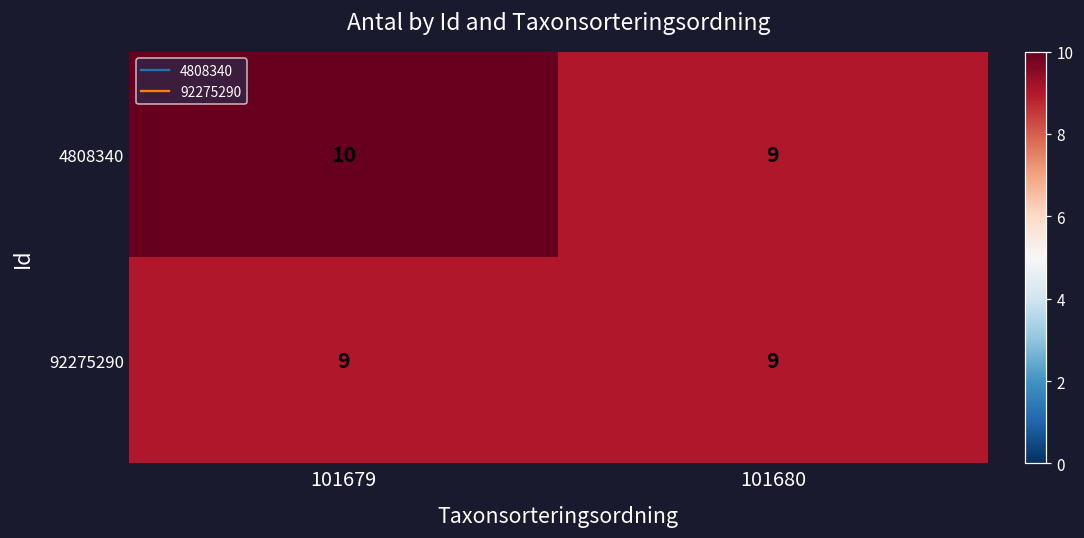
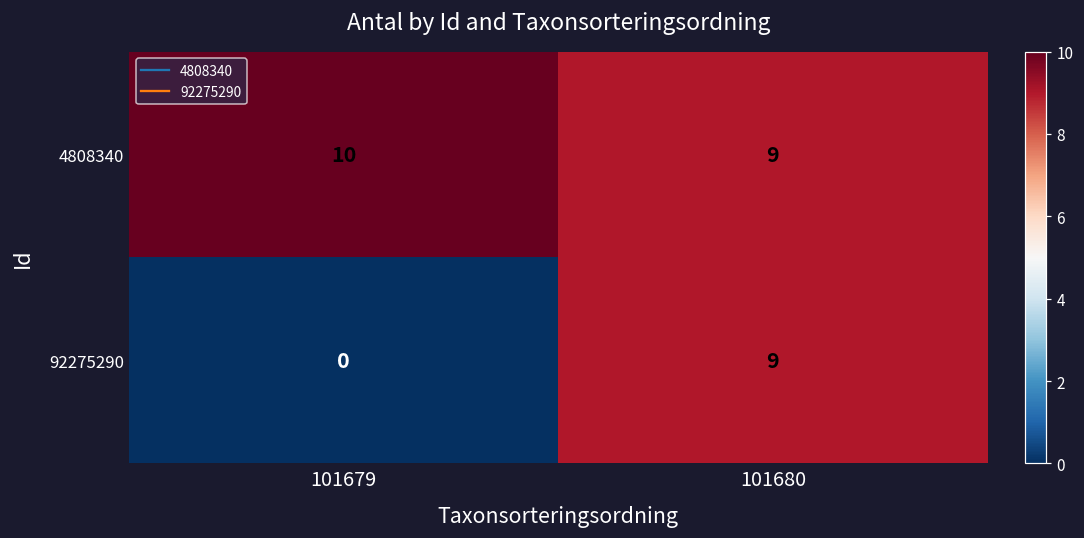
  {
    "4808340": {
      "101679": 10,
      "101680": 9
    },
    "92275290": {
-     "101679": 9,
+     "101679": 0,
      "101680": 9
    }
  }
